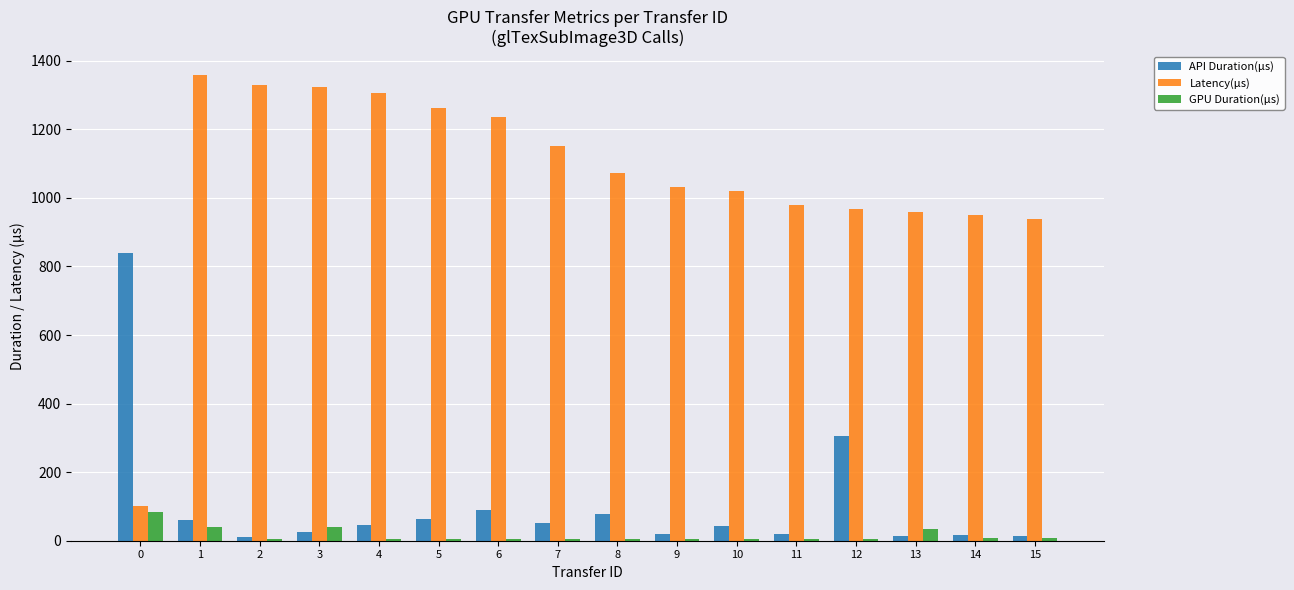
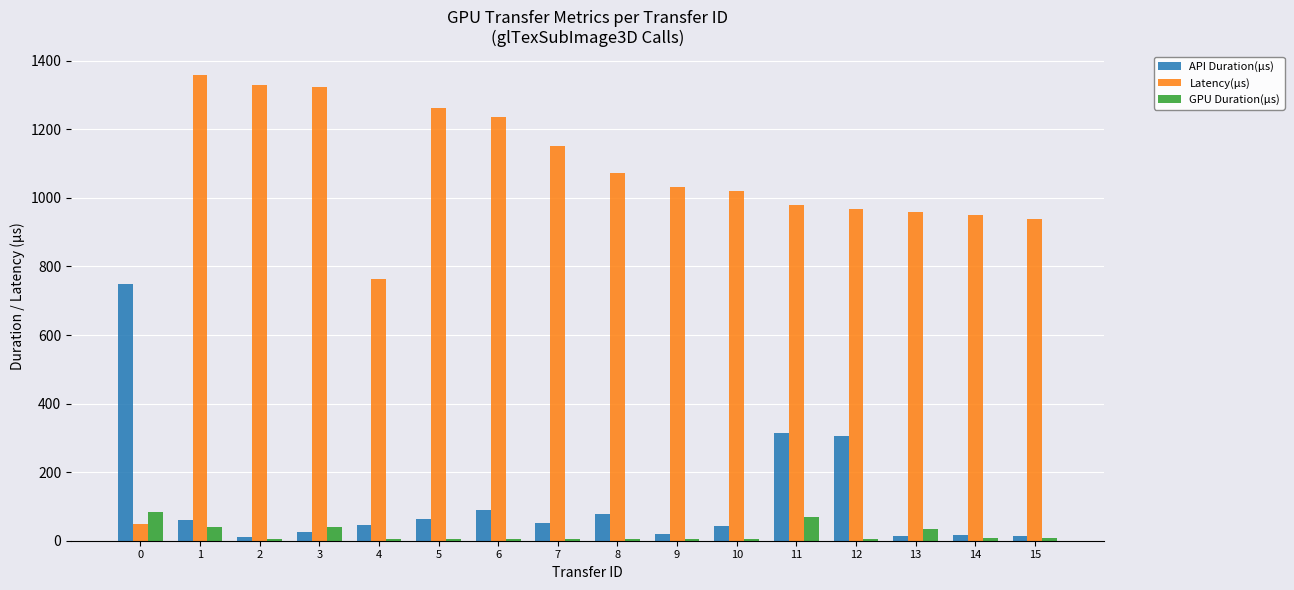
  {
    "API Duration(μs)": {
-     "0": 840,
+     "0": 750,
      "1": 60,
      "2": 10,
      "3": 20,
      "4": 50,
      "5": 60,
      "6": 90,
      "7": 50,
      "8": 80,
      "9": 20,
      "10": 40,
-     "11": 20,
+     "11": 320,
      "12": 300,
      "13": 10,
      "14": 20,
      "15": 20
    },
    "Latency(μs)": {
-     "0": 100,
+     "0": 50,
      "1": 1360,
      "2": 1330,
      "3": 1320,
-     "4": 1300,
+     "4": 760,
      "5": 1260,
      "6": 1240,
      "7": 1150,
      "8": 1070,
      "9": 1030,
      "10": 1020,
      "11": 980,
      "12": 970,
      "13": 960,
      "14": 950,
      "15": 940
    },
    "GPU Duration(μs)": {
      "0": 80,
      "1": 40,
      "3": 40,
-     "11": 10,
+     "11": 70,
      "13": 30,
      "15": 10
    }
  }
